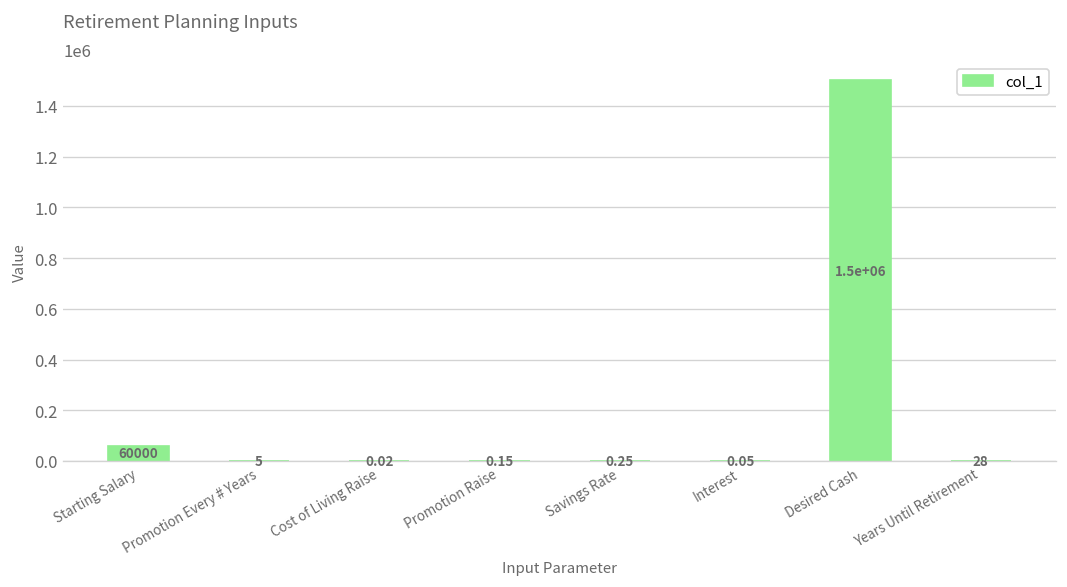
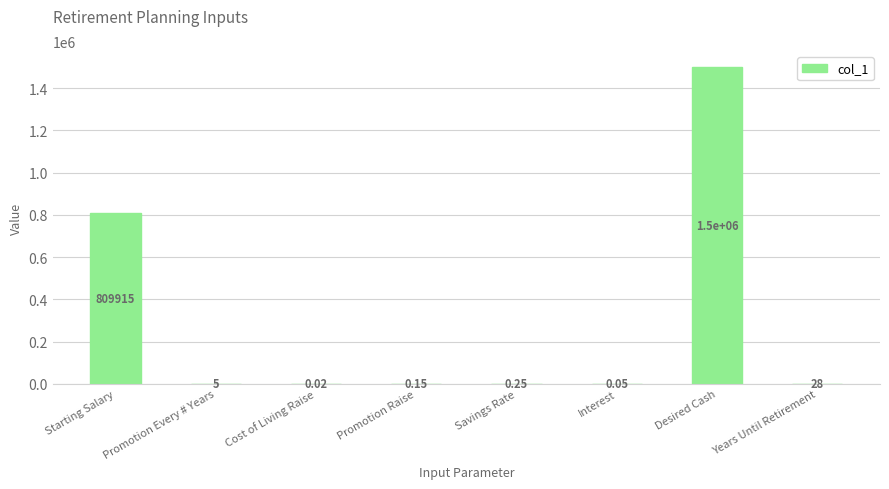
  {
-   "Starting Salary": "60000",
+   "Starting Salary": "809915",
    "Promotion Every # Years": "5",
    "Cost of Living Raise": "0.02",
    "Promotion Raise": "0.15",
    "Savings Rate": "0.25",
    "Interest": "0.05",
    "Desired Cash": "1.5e+06",
    "Years Until Retirement": "28"
  }
